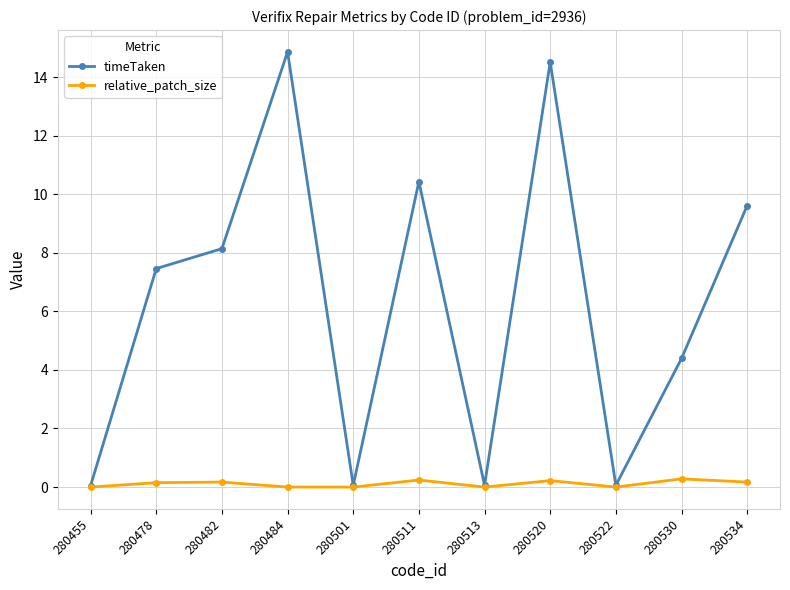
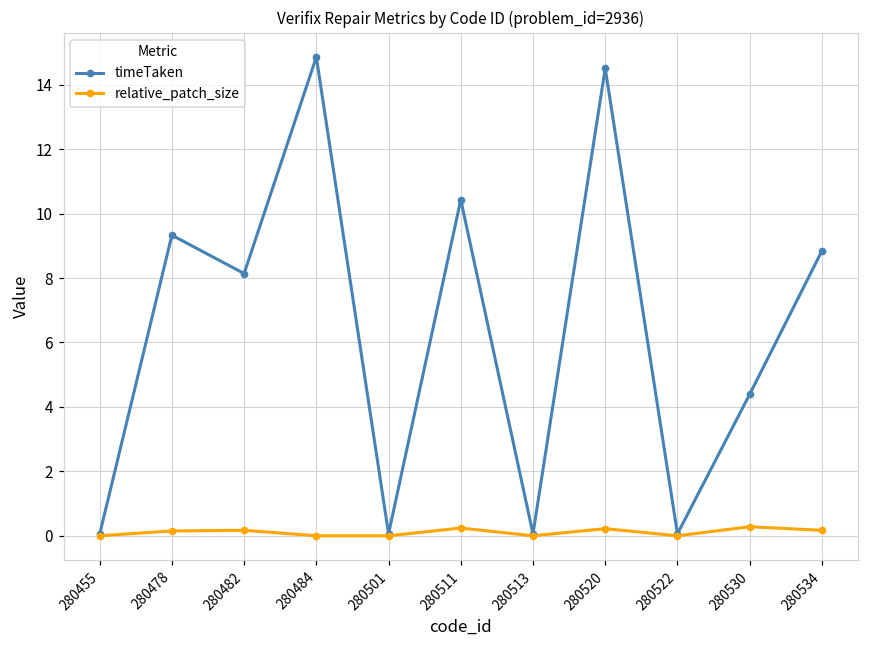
  {
    "timeTaken": {
-     "280478": 7.5,
+     "280478": 9.3,
      "280482": 8.1,
      "280484": 14.9,
      "280511": 10.4,
      "280520": 14.5,
      "280530": 4.4,
-     "280534": 9.6
+     "280534": 8.8
    },
    "relative_patch_size": {
      "280478": 0.2,
      "280482": 0.2,
      "280484": 0.0,
      "280511": 0.2,
      "280520": 0.2,
      "280530": 0.3,
      "280534": 0.2
    }
  }
